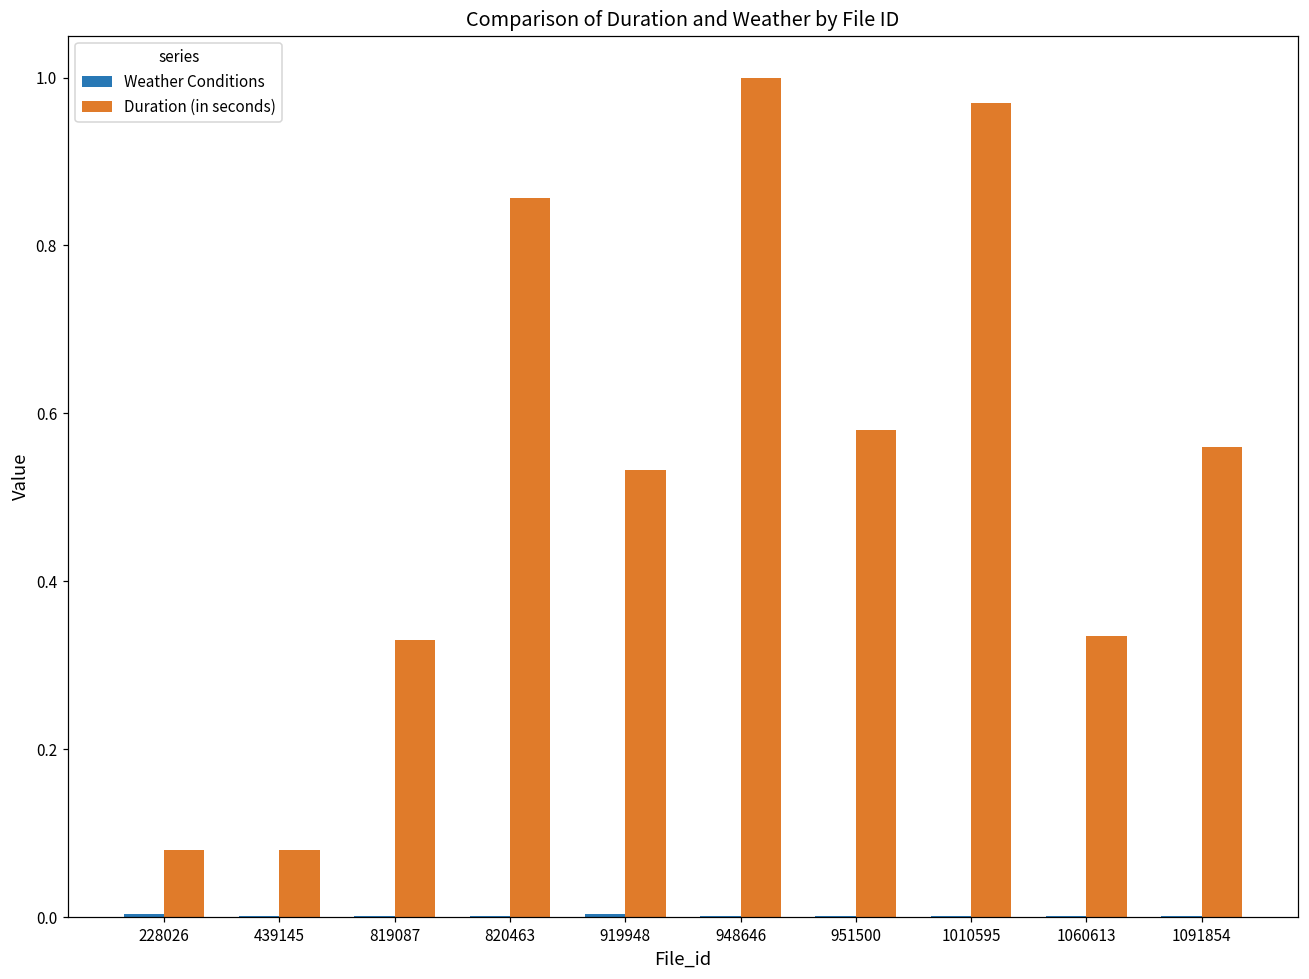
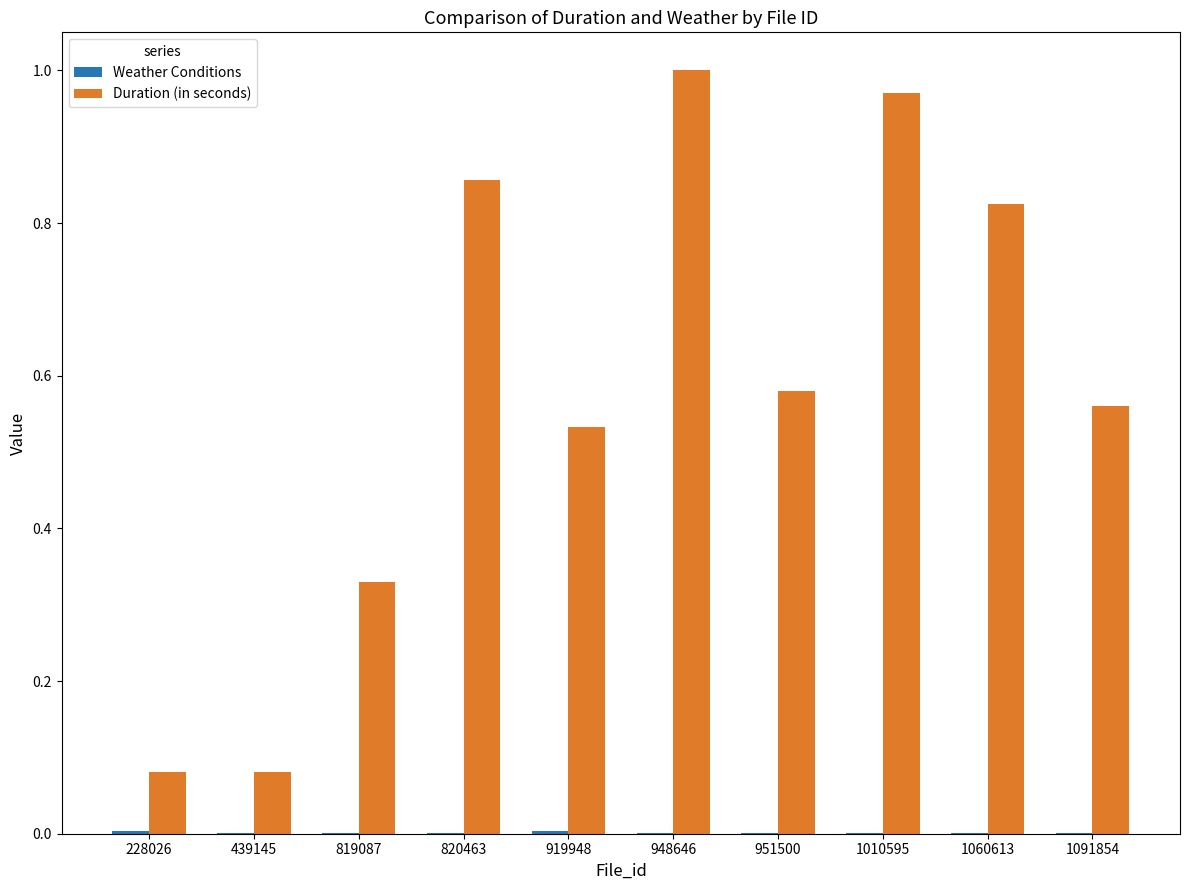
  {
    "Duration (in seconds)": {
      "228026": 0.08,
      "439145": 0.08,
      "819087": 0.33,
      "820463": 0.86,
      "919948": 0.53,
      "948646": 1.00,
      "951500": 0.58,
      "1010595": 0.97,
-     "1060613": 0.33,
+     "1060613": 0.82,
      "1091854": 0.56
    }
  }
